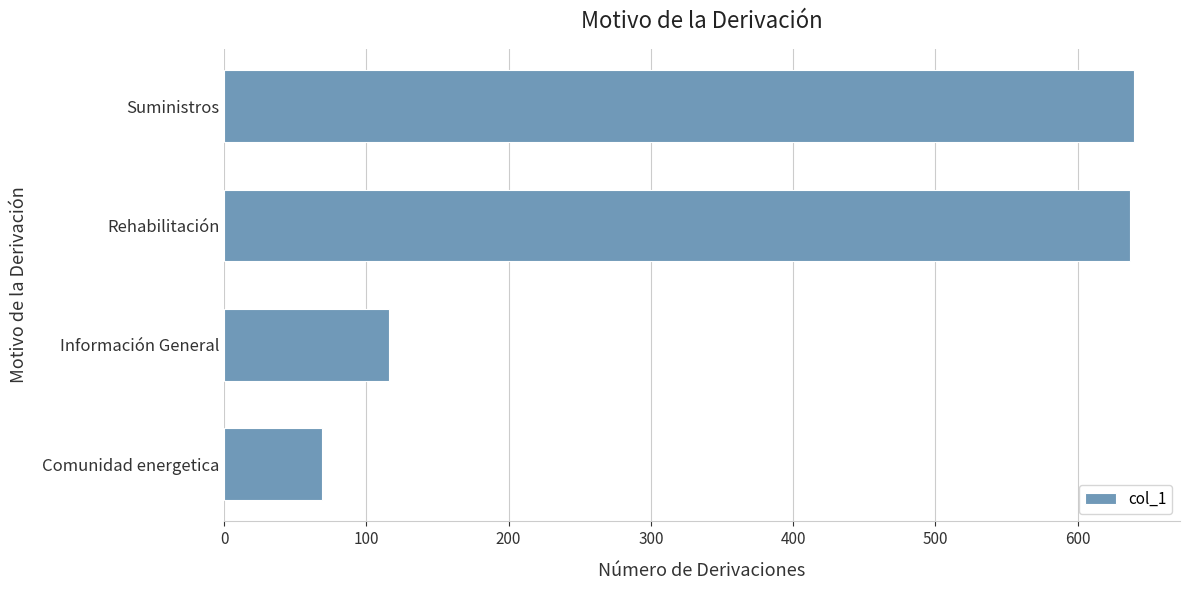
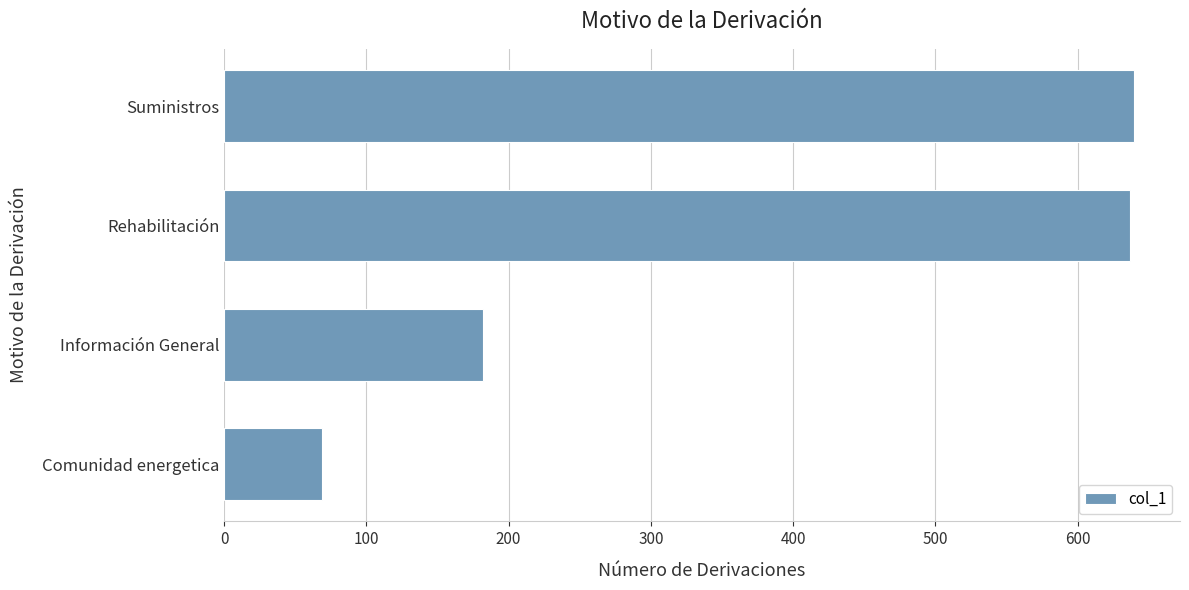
  {
    "Suministros": 640,
    "Rehabilitación": 637,
-   "Información General": 116,
+   "Información General": 182,
    "Comunidad energetica": 69
  }
